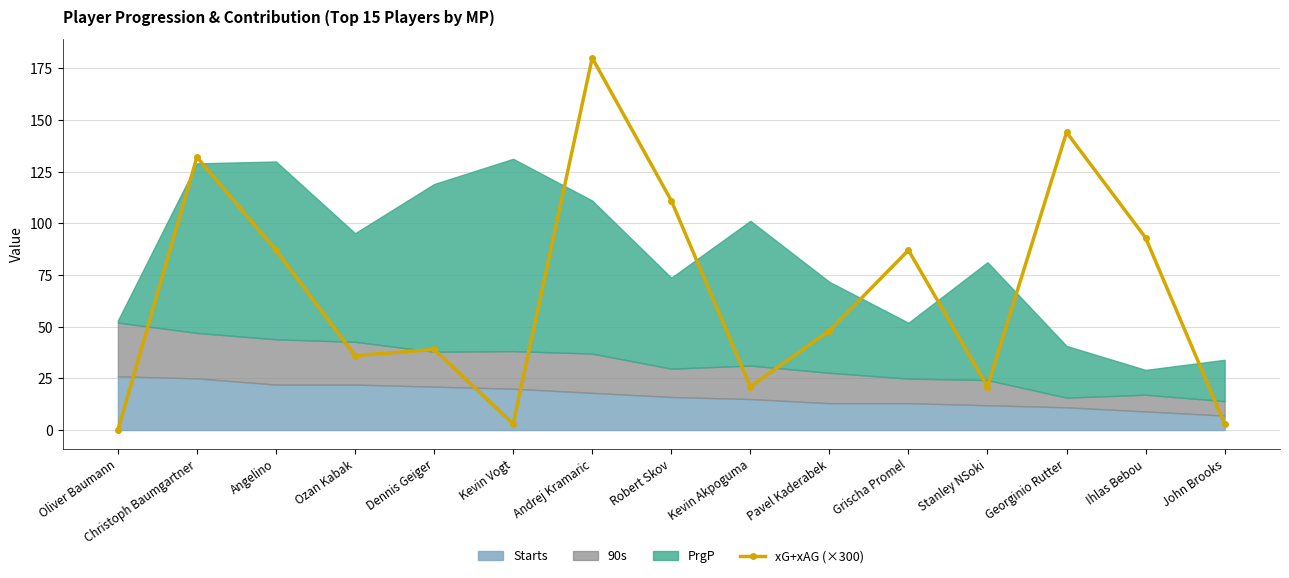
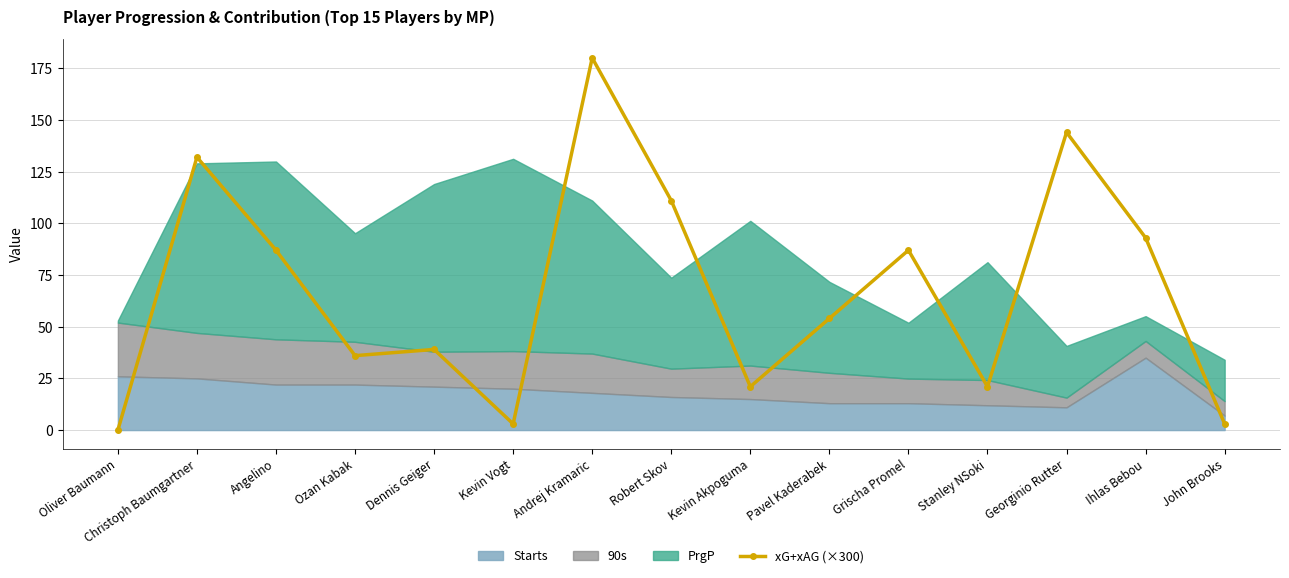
  {
    "xG+xAG (×300)": {
      "Oliver Baumann": 0,
      "Christoph Baumgartner": 132,
      "Angelino": 87,
      "Ozan Kabak": 36,
      "Kevin Vogt": 3,
      "Andrej Kramaric": 180,
      "Robert Skov": 111,
      "Kevin Akpoguma": 21,
-     "Pavel Kaderabek": 48,
+     "Pavel Kaderabek": 54,
      "Grischa Promel": 87,
      "Stanley NSoki": 21,
      "Georginio Rutter": 144,
      "Ihlas Bebou": 93,
      "John Brooks": 3
    },
    "Starts": {
      "Oliver Baumann": 26,
      "Christoph Baumgartner": 25,
      "Angelino": 22,
      "Ozan Kabak": 22,
      "Dennis Geiger": 21,
      "Kevin Vogt": 20,
      "Andrej Kramaric": 18,
      "Robert Skov": 16,
      "Kevin Akpoguma": 15,
      "Pavel Kaderabek": 13,
      "Grischa Promel": 13,
      "Stanley NSoki": 12,
      "Georginio Rutter": 11,
-     "Ihlas Bebou": 9,
+     "Ihlas Bebou": 35,
      "John Brooks": 7
    },
    "90s": {
      "Christoph Baumgartner": 22,
      "Angelino": 22,
      "Ozan Kabak": 21,
      "Kevin Vogt": 18,
      "Andrej Kramaric": 19,
      "Robert Skov": 14,
      "Kevin Akpoguma": 16,
      "Pavel Kaderabek": 15,
      "Grischa Promel": 12,
      "Stanley NSoki": 12,
      "Georginio Rutter": 5,
      "Ihlas Bebou": 8,
      "John Brooks": 7
    },
    "PrgP": {
      "Christoph Baumgartner": 82,
      "Angelino": 86,
      "Ozan Kabak": 53,
      "Dennis Geiger": 81,
      "Kevin Vogt": 93,
      "Andrej Kramaric": 74,
      "Robert Skov": 44,
      "Kevin Akpoguma": 70,
      "Pavel Kaderabek": 44,
      "Grischa Promel": 27,
      "Stanley NSoki": 57,
      "Georginio Rutter": 25,
      "Ihlas Bebou": 12,
      "John Brooks": 20
    }
  }
